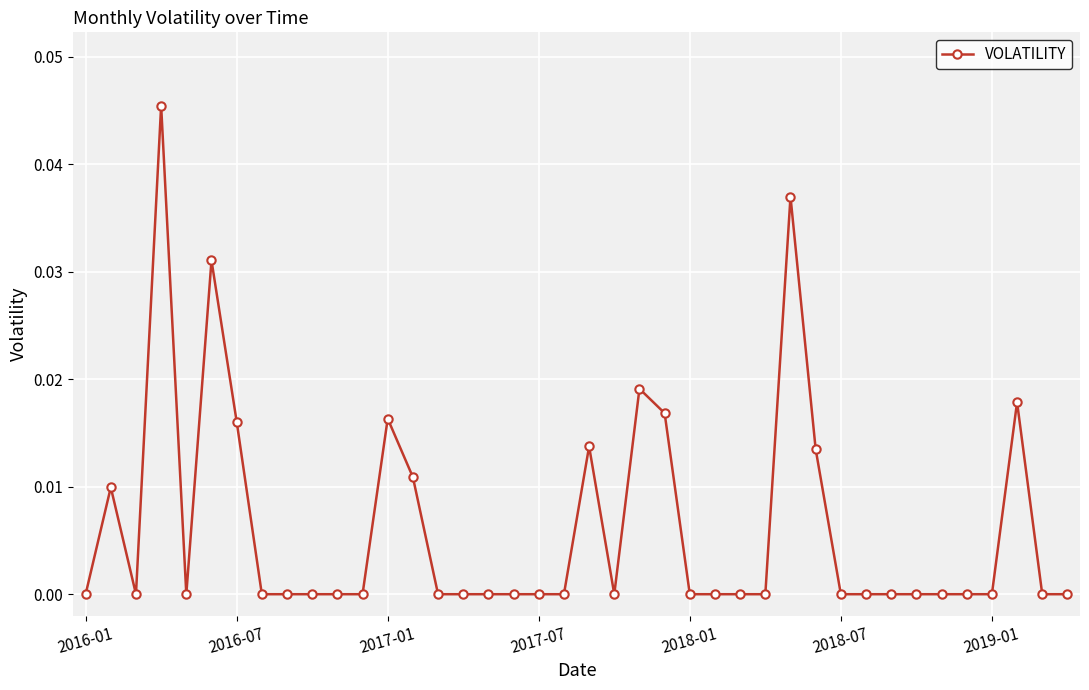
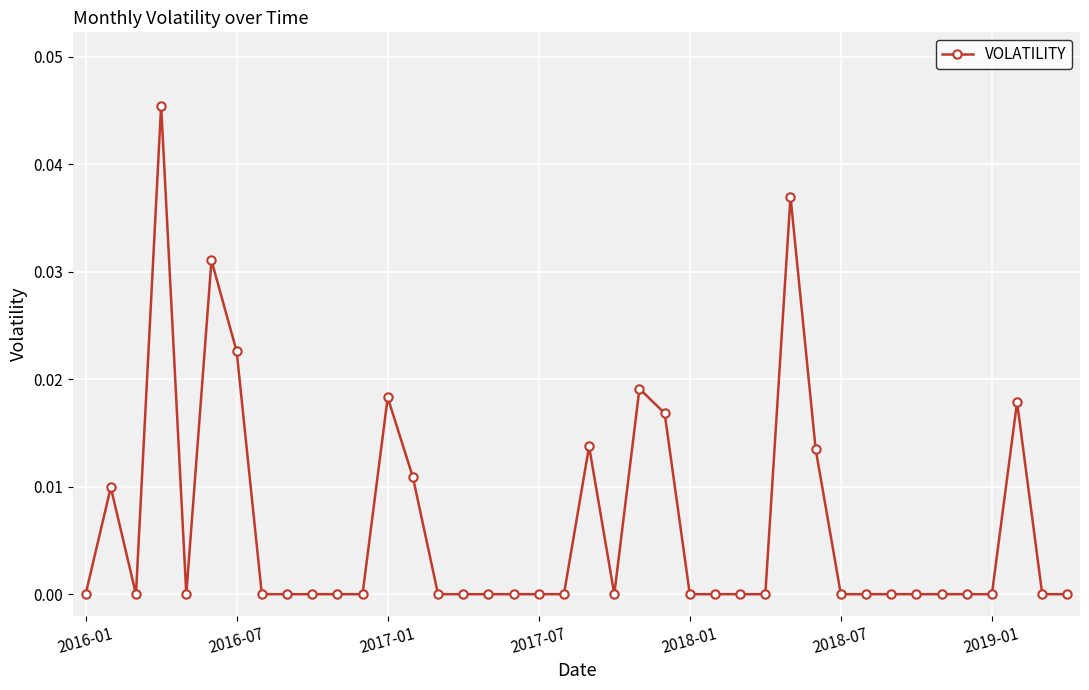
  {
    "2016-01": 0.0000,
-   "2016-07": 0.0161,
-   "2017-01": 0.0163,
+   "2016-07": 0.0226,
+   "2017-01": 0.0183,
    "2017-07": 0.0000,
    "2018-01": 0.0000,
    "2018-07": 0.0000,
    "2019-01": 0.0000
  }
